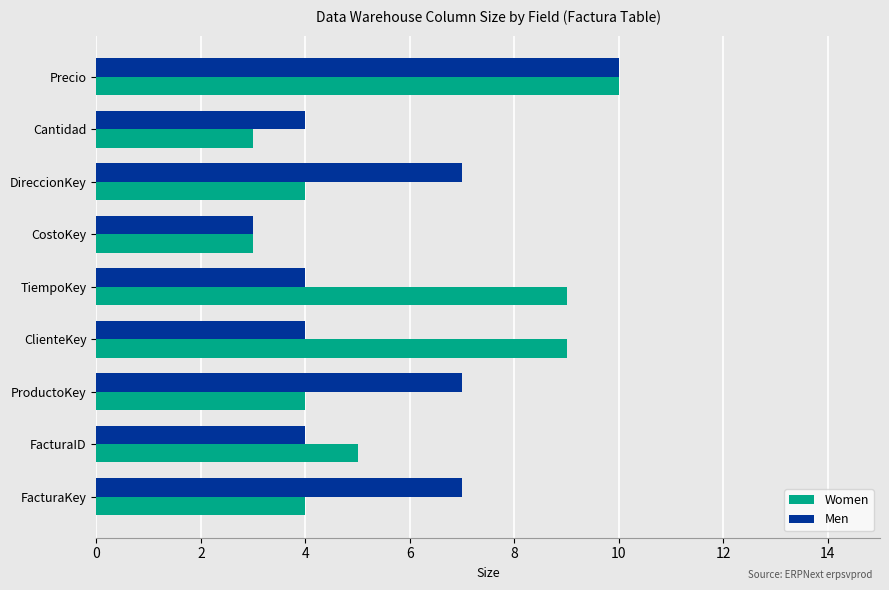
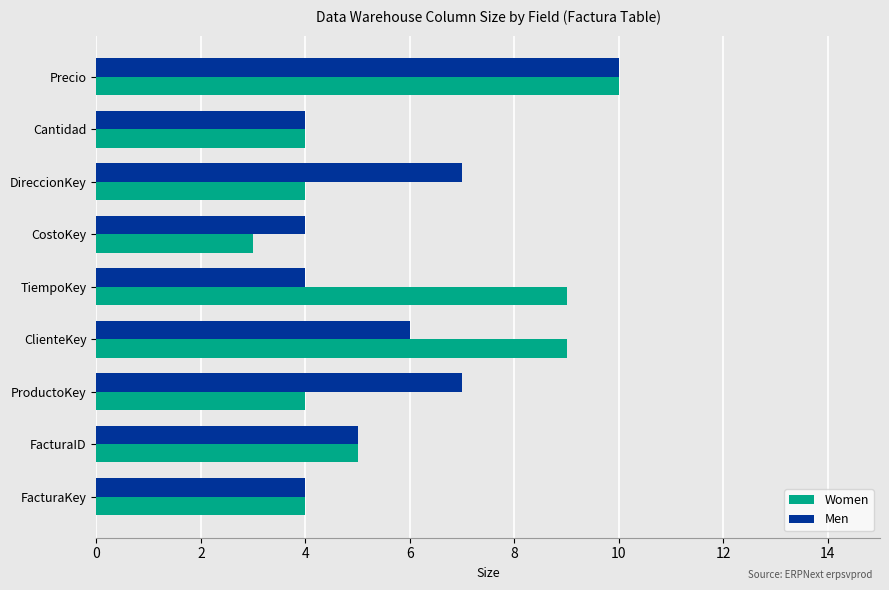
  {
    "Women": {
      "Precio": 10,
-     "Cantidad": 3,
+     "Cantidad": 4,
      "DireccionKey": 4,
      "CostoKey": 3,
      "TiempoKey": 9,
      "ClienteKey": 9,
      "ProductoKey": 4,
      "FacturaID": 5,
      "FacturaKey": 4
    },
    "Men": {
      "Precio": 10,
      "Cantidad": 4,
      "DireccionKey": 7,
-     "CostoKey": 3,
+     "CostoKey": 4,
      "TiempoKey": 4,
-     "ClienteKey": 4,
+     "ClienteKey": 6,
      "ProductoKey": 7,
-     "FacturaID": 4,
-     "FacturaKey": 7
+     "FacturaID": 5,
+     "FacturaKey": 4
    }
  }
